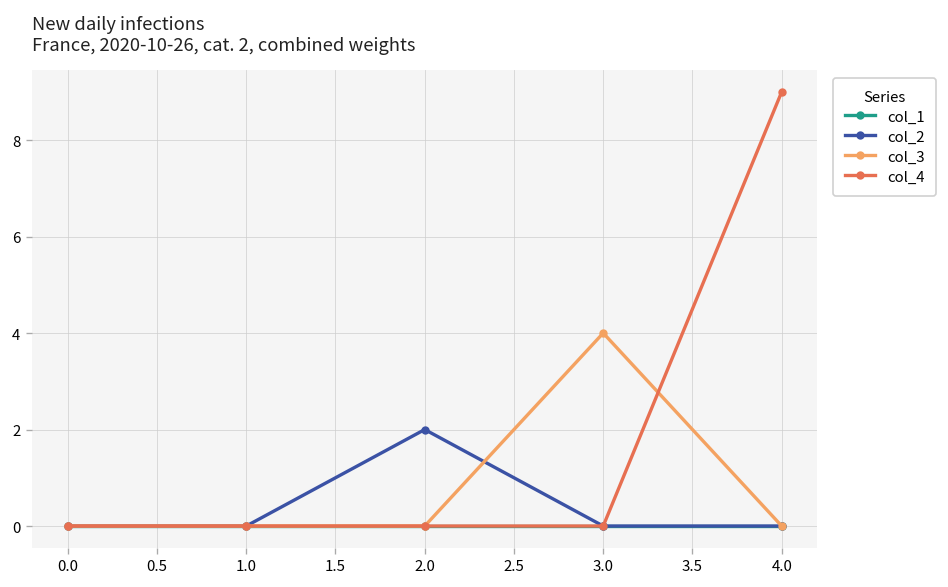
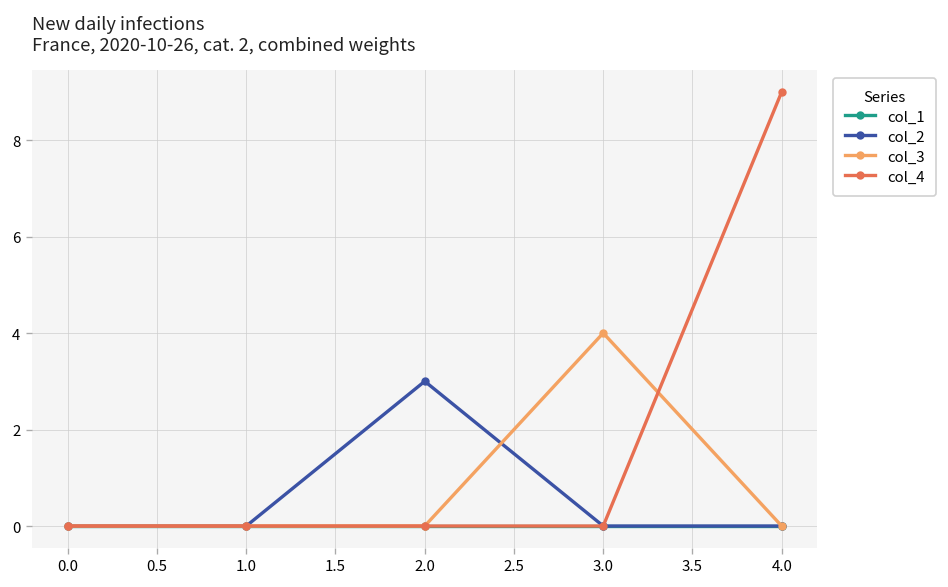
  {
    "col_2": {
-     "2.0": 2
+     "2.0": 3
    }
  }
